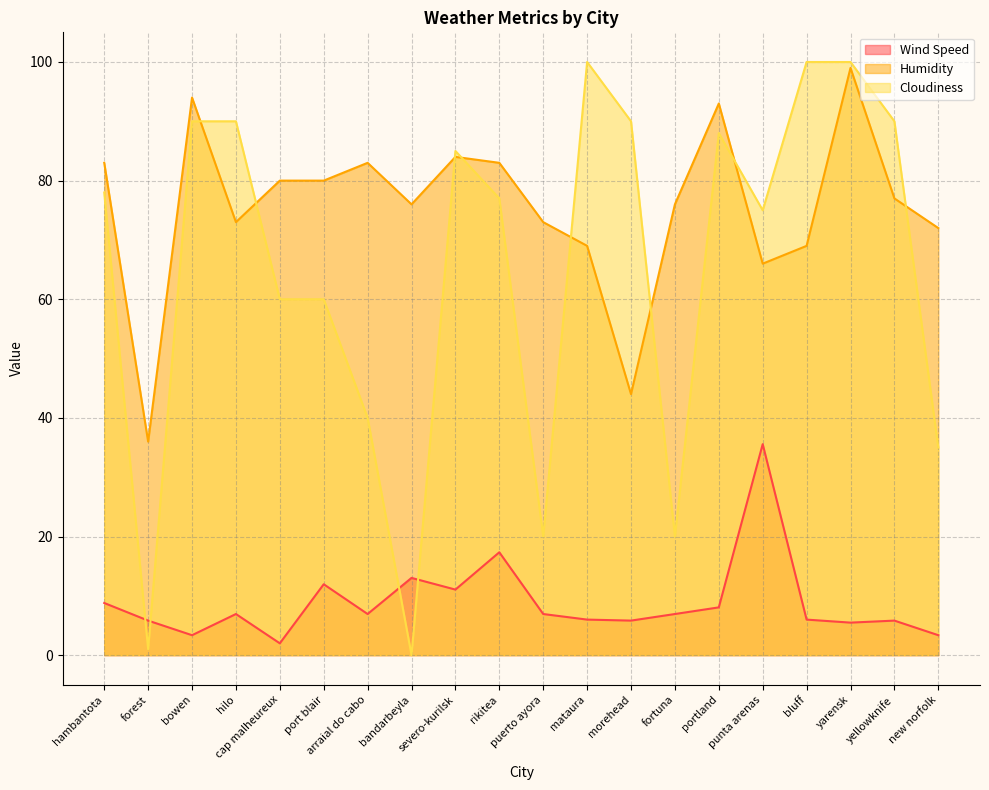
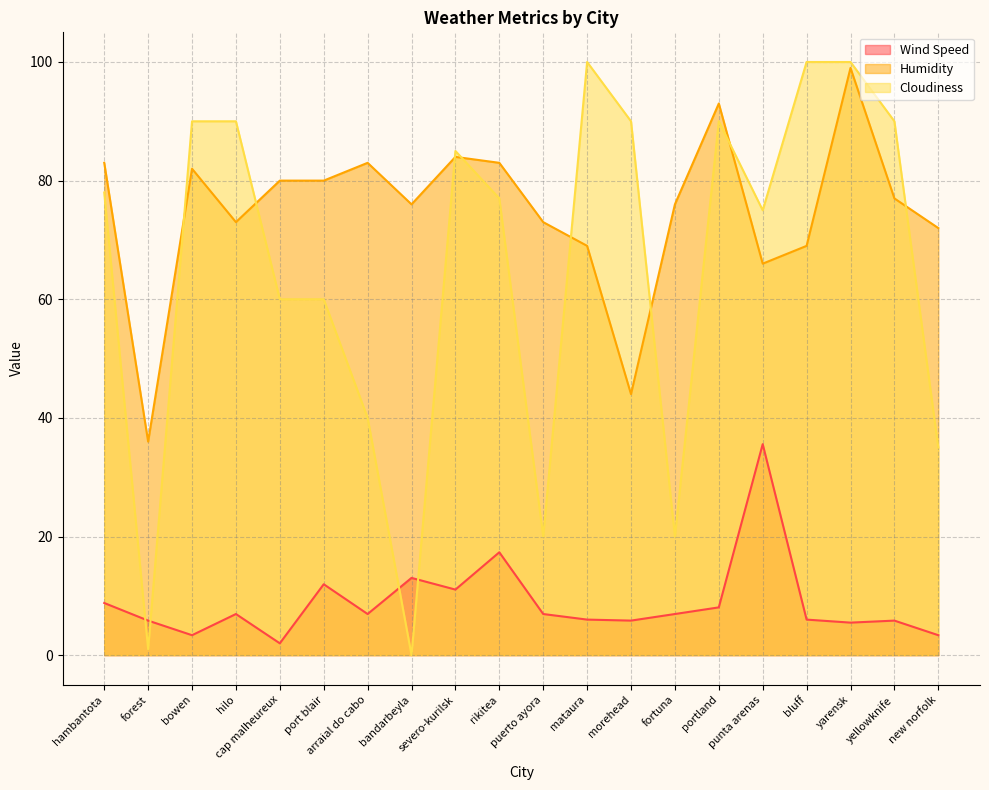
  {
    "Wind Speed": {
      "hambantota": 9,
      "forest": 6,
      "bowen": 3,
      "hilo": 7,
      "cap malheureux": 2,
      "port blair": 12,
      "arraial do cabo": 7,
      "bandarbeyla": 13,
      "severo-kurilsk": 11,
      "rikitea": 17,
      "puerto ayora": 7,
      "mataura": 6,
      "morehead": 6,
      "fortuna": 7,
      "portland": 8,
      "punta arenas": 36,
      "bluff": 6,
      "yarensk": 5,
      "yellowknife": 6,
      "new norfolk": 3
    },
    "Humidity": {
      "hambantota": 83,
      "forest": 36,
-     "bowen": 94,
+     "bowen": 82,
      "hilo": 73,
      "cap malheureux": 80,
      "port blair": 80,
      "arraial do cabo": 83,
      "bandarbeyla": 76,
      "severo-kurilsk": 84,
      "rikitea": 83,
      "puerto ayora": 73,
      "mataura": 69,
      "morehead": 44,
      "fortuna": 76,
      "portland": 93,
      "punta arenas": 66,
      "bluff": 69,
      "yarensk": 99,
      "yellowknife": 77,
      "new norfolk": 72
    },
    "Cloudiness": {
      "hambantota": 78,
      "forest": 1,
      "bowen": 90,
      "hilo": 90,
      "cap malheureux": 60,
      "port blair": 60,
      "arraial do cabo": 40,
      "bandarbeyla": 0,
      "severo-kurilsk": 85,
      "rikitea": 77,
      "puerto ayora": 20,
      "mataura": 100,
      "morehead": 90,
      "fortuna": 20,
-     "portland": 88,
+     "portland": 90,
      "punta arenas": 75,
      "bluff": 100,
      "yarensk": 100,
      "yellowknife": 90,
      "new norfolk": 35
    }
  }
